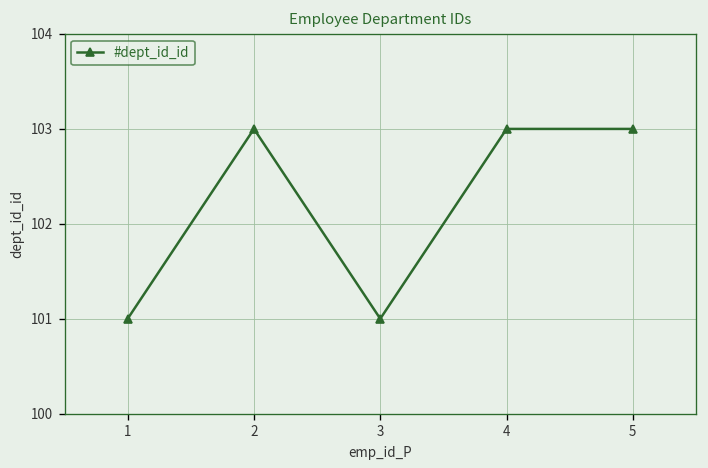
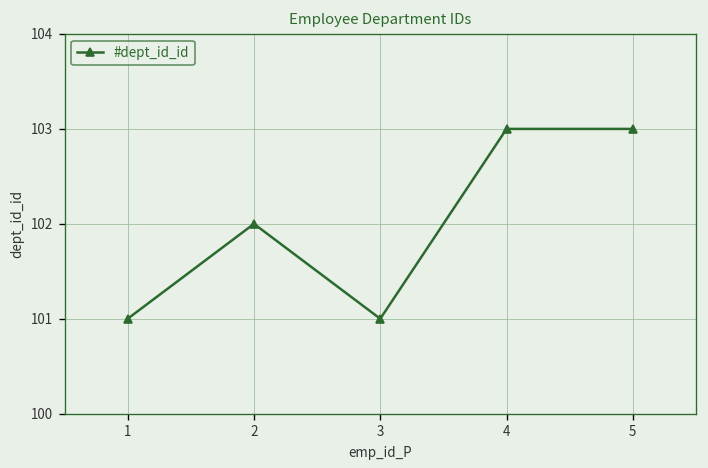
  {
    "1": 101,
-   "2": 103,
+   "2": 102,
    "3": 101,
    "4": 103,
    "5": 103
  }
